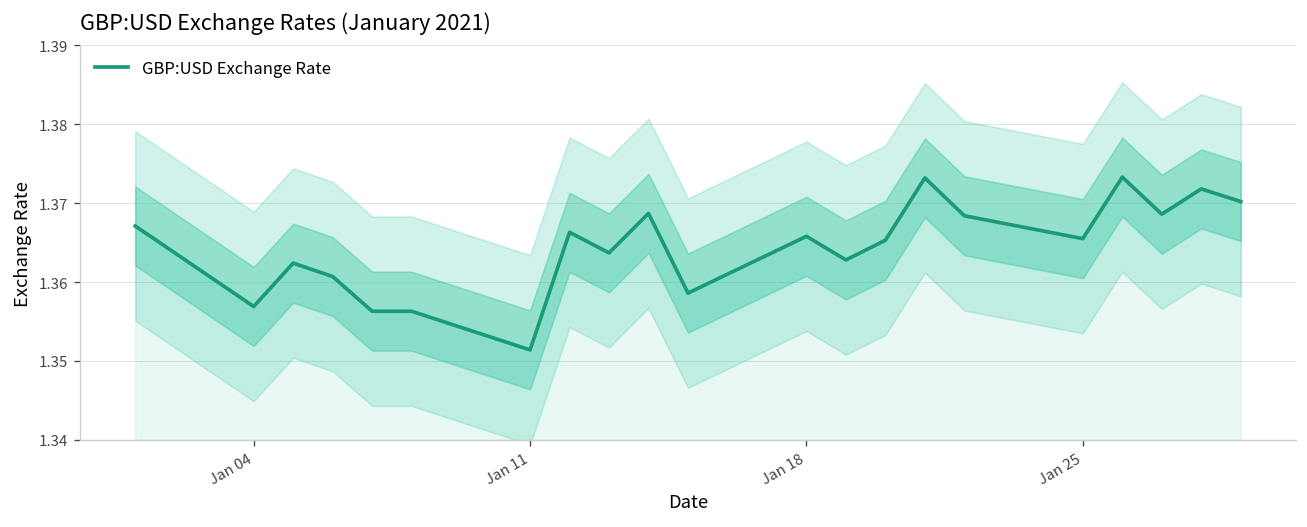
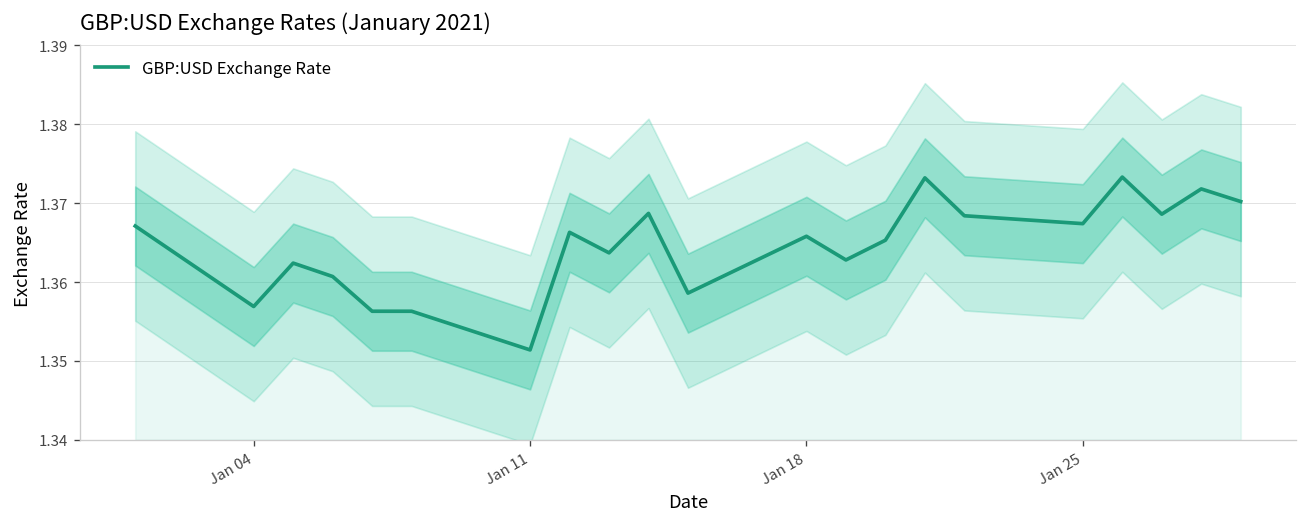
  {
    "GBP:USD Exchange Rate": {
      "Jan 04": 1.357,
      "Jan 11": 1.351,
      "Jan 18": 1.366,
-     "Jan 25": 1.366
+     "Jan 25": 1.367
    }
  }
